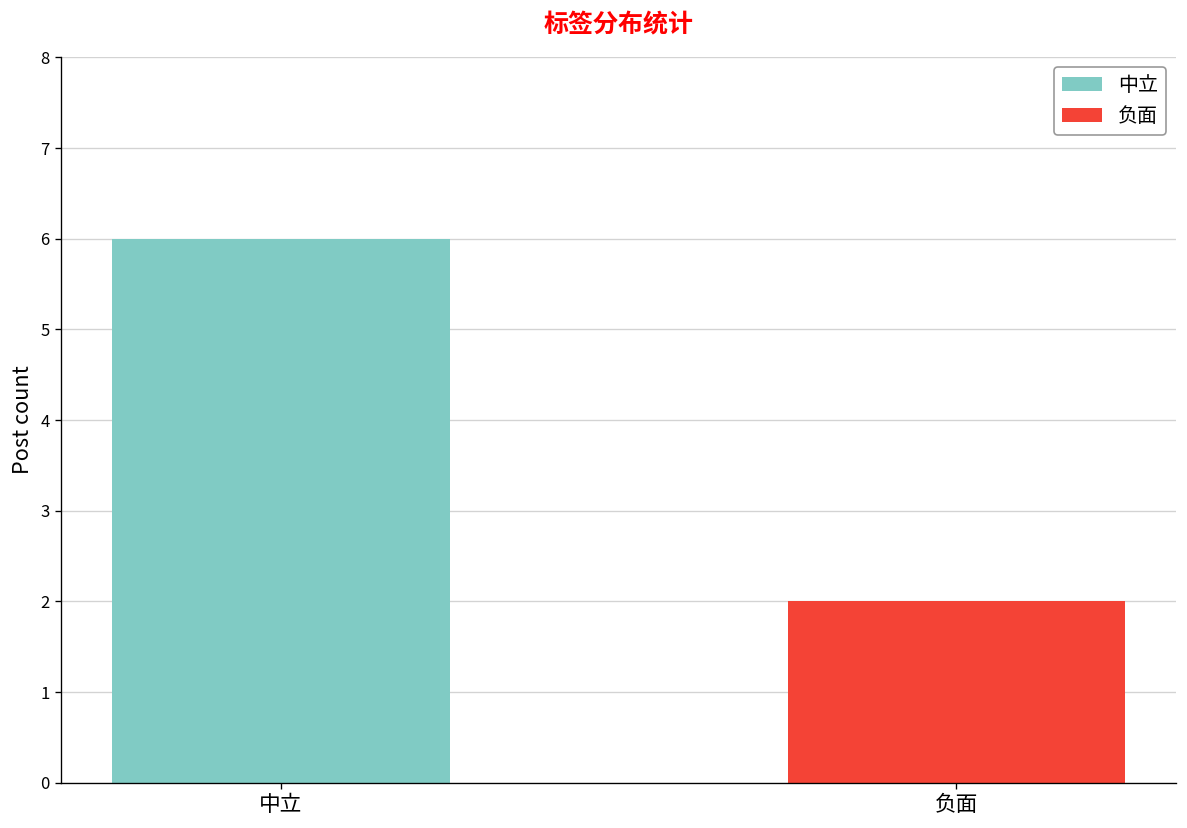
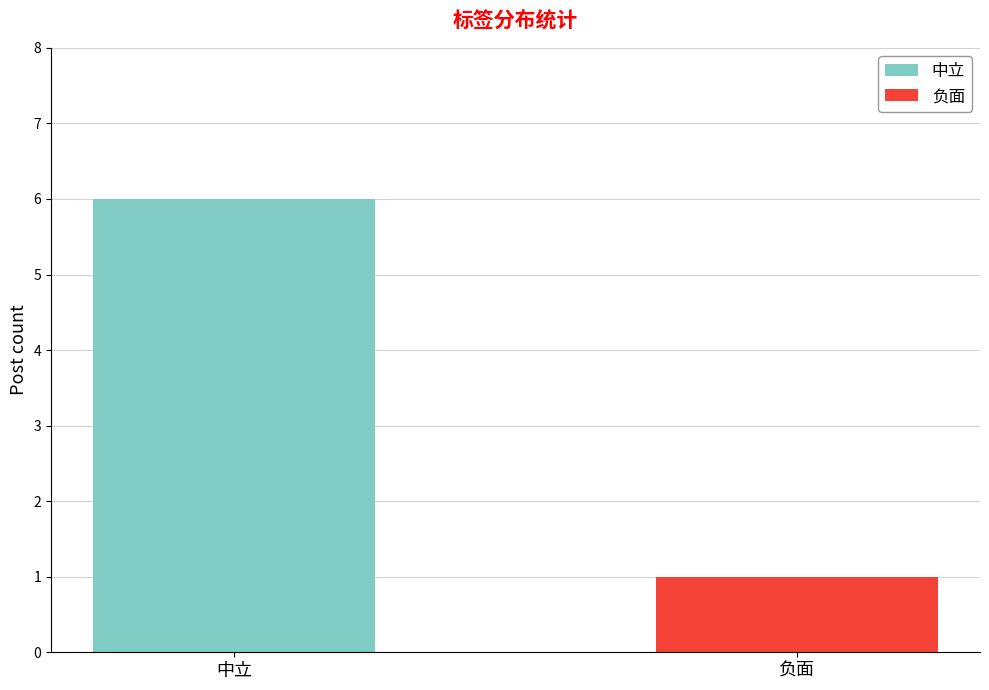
  {
    "中立": {
      "中立": 6,
      "负面": 0
    },
    "负面": {
      "中立": 0,
-     "负面": 2
+     "负面": 1
    }
  }
